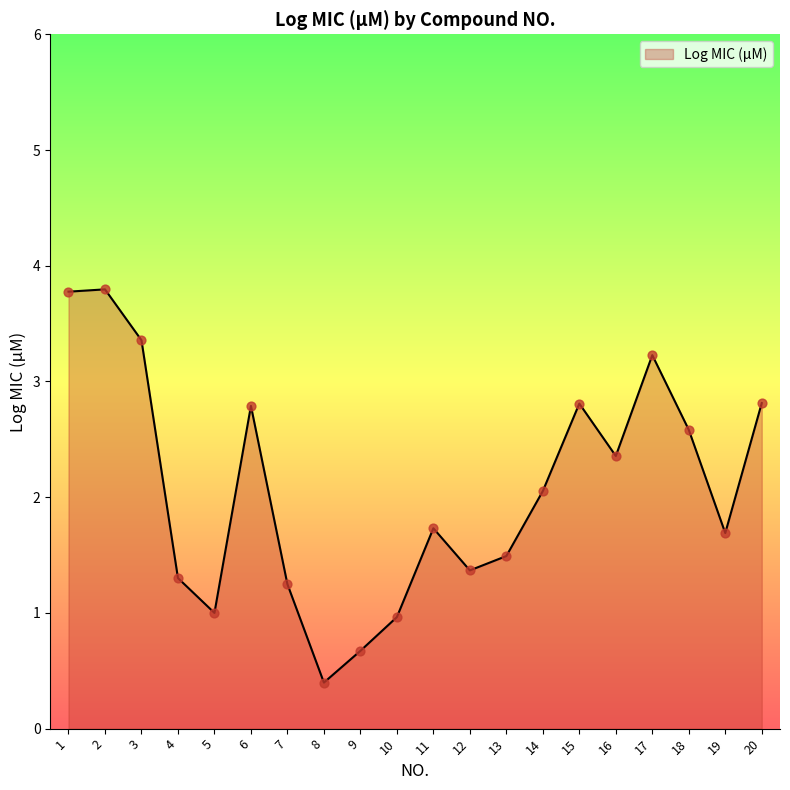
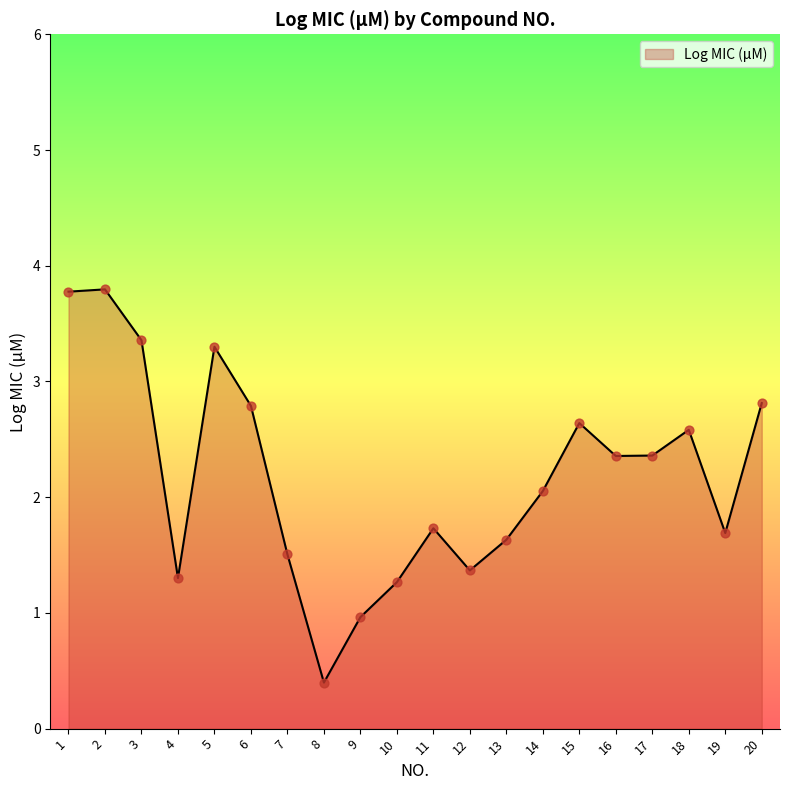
  {
    "1": 3.78,
    "2": 3.80,
    "3": 3.36,
    "4": 1.30,
-   "5": 1.0,
+   "5": 3.3,
    "6": 2.79,
-   "7": 1.25,
+   "7": 1.51,
    "8": 0.40,
-   "9": 0.67,
-   "10": 0.96,
+   "9": 0.96,
+   "10": 1.27,
    "11": 1.73,
    "12": 1.37,
-   "13": 1.49,
+   "13": 1.63,
    "14": 2.05,
-   "15": 2.81,
+   "15": 2.64,
    "16": 2.36,
-   "17": 3.23,
+   "17": 2.36,
    "18": 2.58,
    "19": 1.69,
    "20": 2.81
  }
